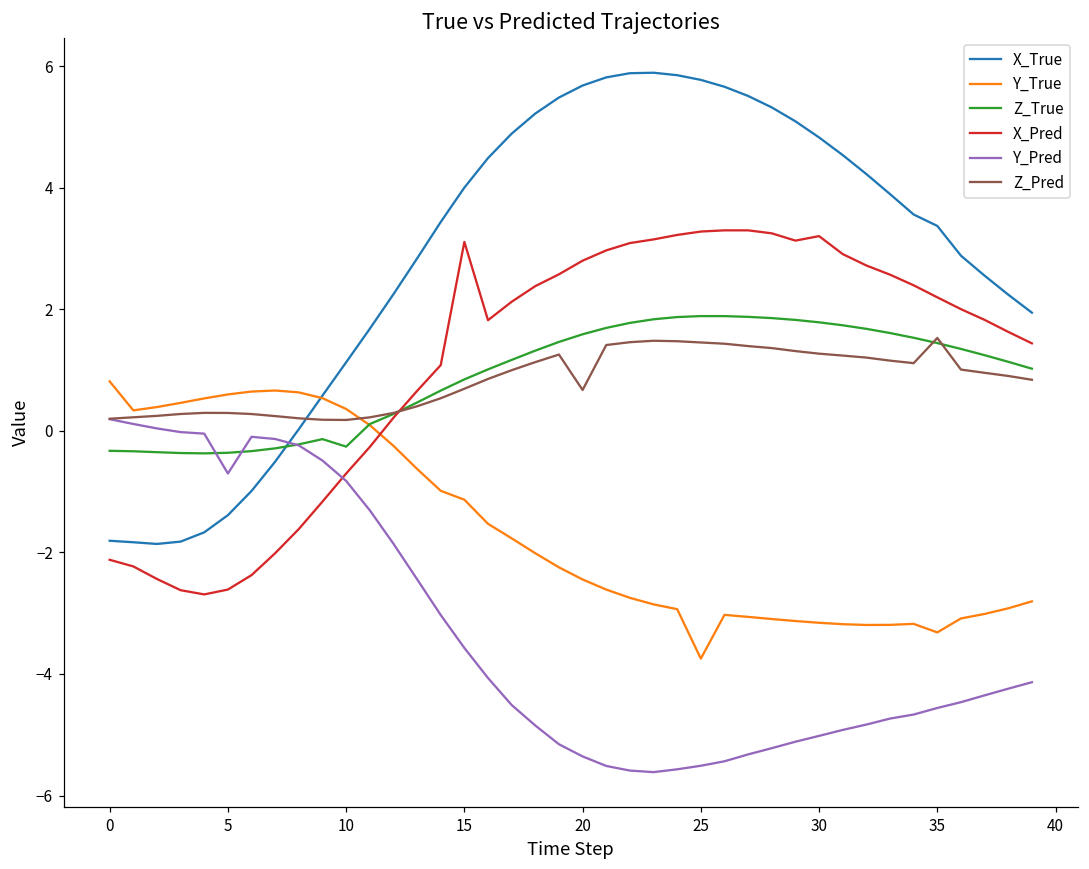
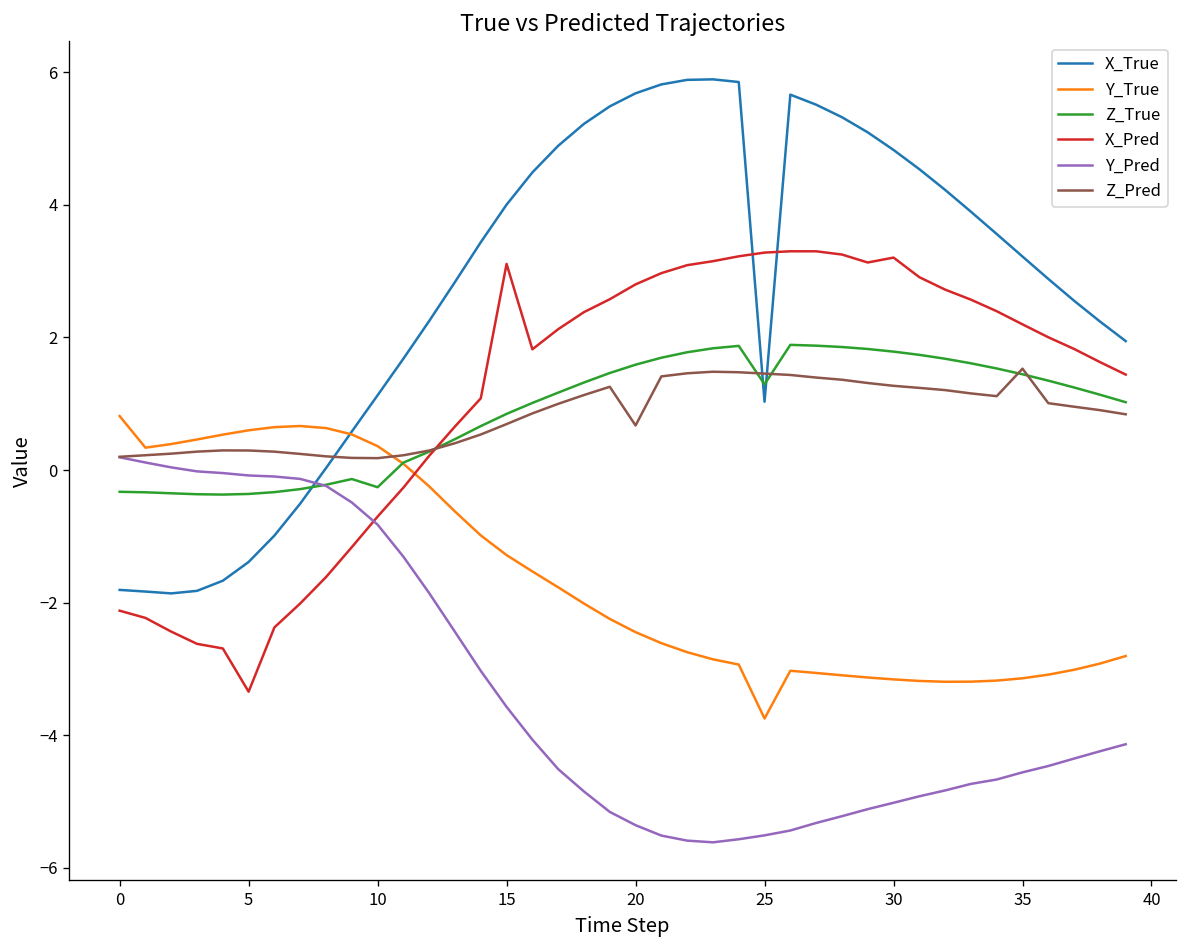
  {
    "X_True": {
      "0": -1.8,
      "5": -1.4,
      "10": 1.1,
      "15": 4.0,
      "20": 5.7,
-     "25": 5.8,
+     "25": 1.0,
      "30": 4.8,
-     "35": 3.4
+     "35": 3.2
    },
    "Y_True": {
      "0": 0.8,
      "5": 0.6,
      "10": 0.4,
-     "15": -1.1,
+     "15": -1.3,
      "20": -2.4,
      "25": -3.7,
      "30": -3.2,
-     "35": -3.3
+     "35": -3.1
    },
    "Z_True": {
      "0": -0.3,
      "5": -0.4,
      "10": -0.3,
      "15": 0.8,
      "20": 1.6,
-     "25": 1.9,
+     "25": 1.3,
      "30": 1.8,
      "35": 1.4
    },
    "X_Pred": {
      "0": -2.1,
-     "5": -2.6,
+     "5": -3.3,
      "10": -0.7,
      "15": 3.1,
      "20": 2.8,
      "25": 3.3,
      "30": 3.2,
      "35": 2.2
    },
    "Y_Pred": {
-     "5": -0.7,
+     "5": -0.1,
      "10": -0.8,
      "15": -3.6,
      "20": -5.4,
      "25": -5.5,
      "30": -5.0,
      "35": -4.6
    },
    "Z_Pred": {
      "5": 0.3,
      "10": 0.2,
      "15": 0.7,
      "20": 0.7,
      "25": 1.5,
      "30": 1.3,
      "35": 1.5
    }
  }
